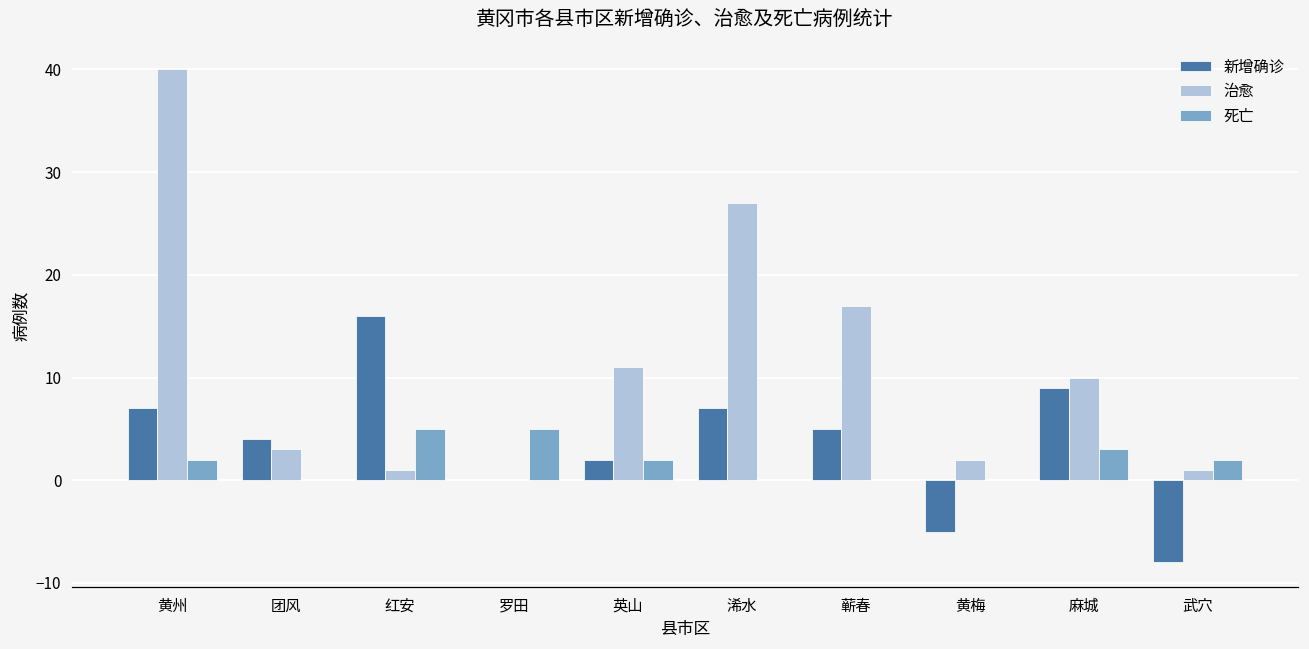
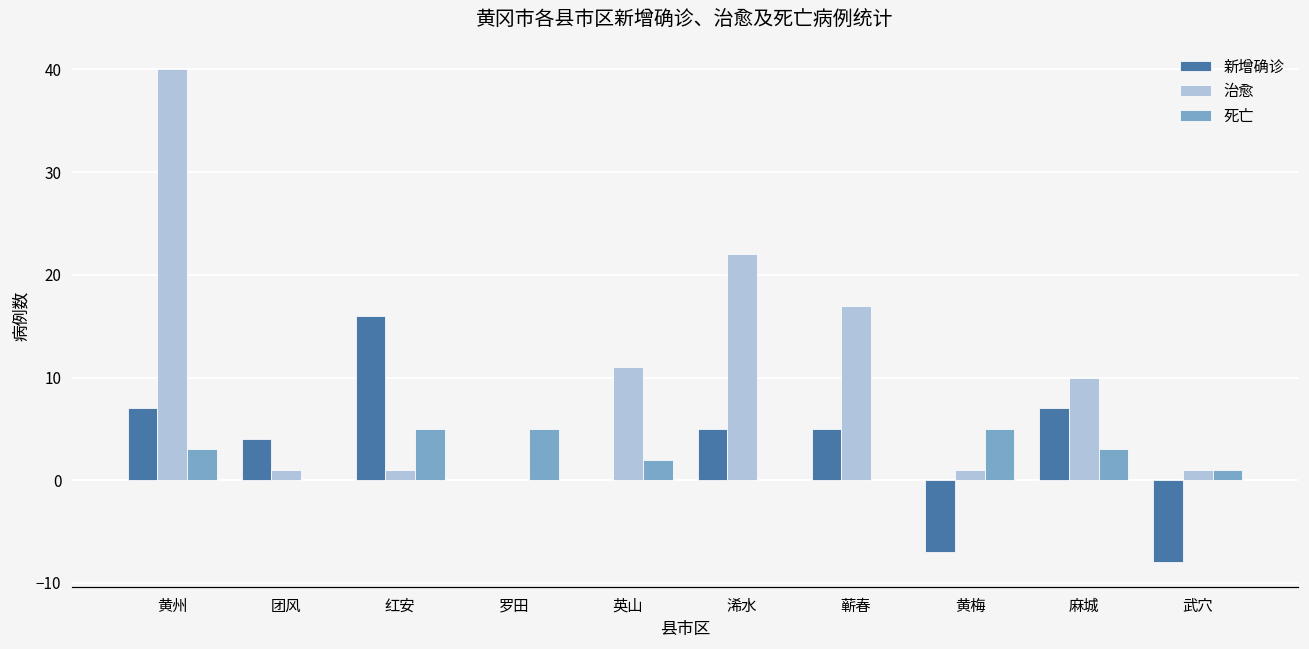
  {
    "新增确诊": {
      "黄州": 7,
      "团风": 4,
      "红安": 16,
      "罗田": 0,
-     "英山": 2,
-     "浠水": 7,
+     "英山": 0,
+     "浠水": 5,
      "蕲春": 5,
-     "黄梅": -5,
-     "麻城": 9,
+     "黄梅": -7,
+     "麻城": 7,
      "武穴": -8
    },
    "治愈": {
      "黄州": 40,
-     "团风": 3,
+     "团风": 1,
      "红安": 1,
      "罗田": 0,
      "英山": 11,
-     "浠水": 27,
+     "浠水": 22,
      "蕲春": 17,
-     "黄梅": 2,
+     "黄梅": 1,
      "麻城": 10,
      "武穴": 1
    },
    "死亡": {
-     "黄州": 2,
+     "黄州": 3,
      "团风": 0,
      "红安": 5,
      "罗田": 5,
      "英山": 2,
      "浠水": 0,
      "蕲春": 0,
-     "黄梅": 0,
+     "黄梅": 5,
      "麻城": 3,
-     "武穴": 2
+     "武穴": 1
    }
  }
